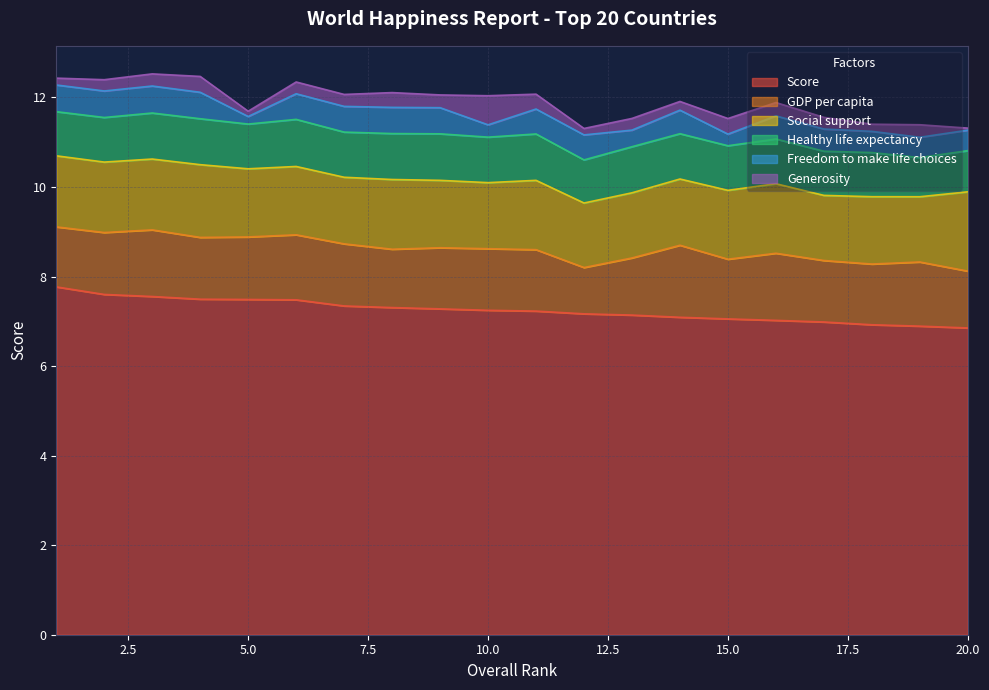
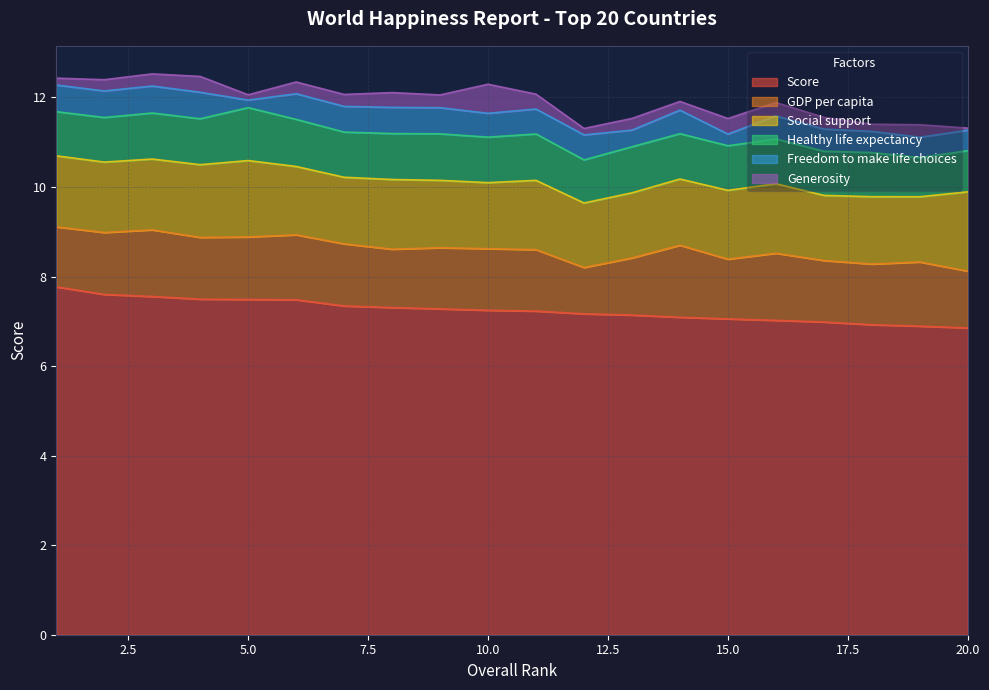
  {
    "Social support": {
-     "5.0": 1.5,
+     "5.0": 1.7,
      "10.0": 1.5,
      "15.0": 1.5,
      "20.0": 1.8
    },
    "Healthy life expectancy": {
-     "5.0": 1.0,
+     "5.0": 1.2,
      "10.0": 1.0,
      "15.0": 1.0,
      "20.0": 0.9
    },
    "Freedom to make life choices": {
      "5.0": 0.2,
-     "10.0": 0.3,
+     "10.0": 0.5,
      "15.0": 0.3
    },
    "Generosity": {
      "5.0": 0.1,
      "10.0": 0.7,
      "15.0": 0.3
    }
  }
